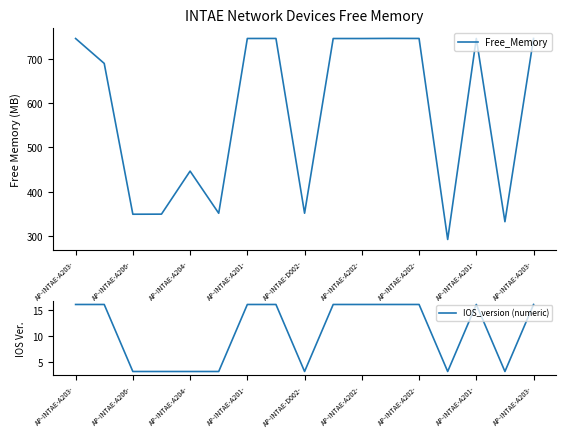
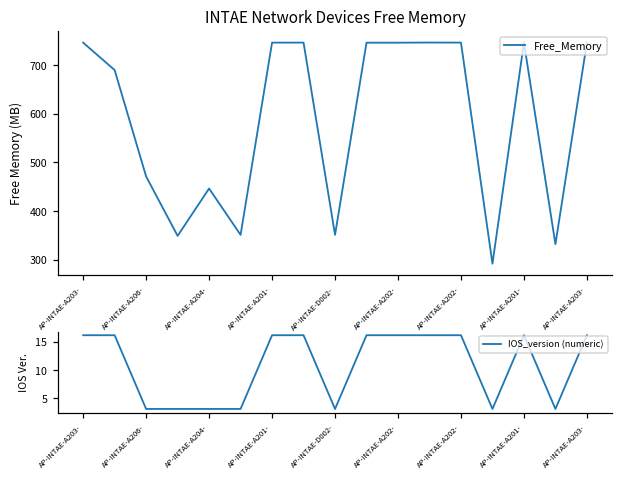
  {
    "INTAE Network Devices Free Memory": {
-     "AP-INTAE-A206-": 350,
+     "AP-INTAE-A206-": 470,
      "AP-INTAE-A204-": 450,
      "AP-INTAE-D002-": 350
    }
  }
